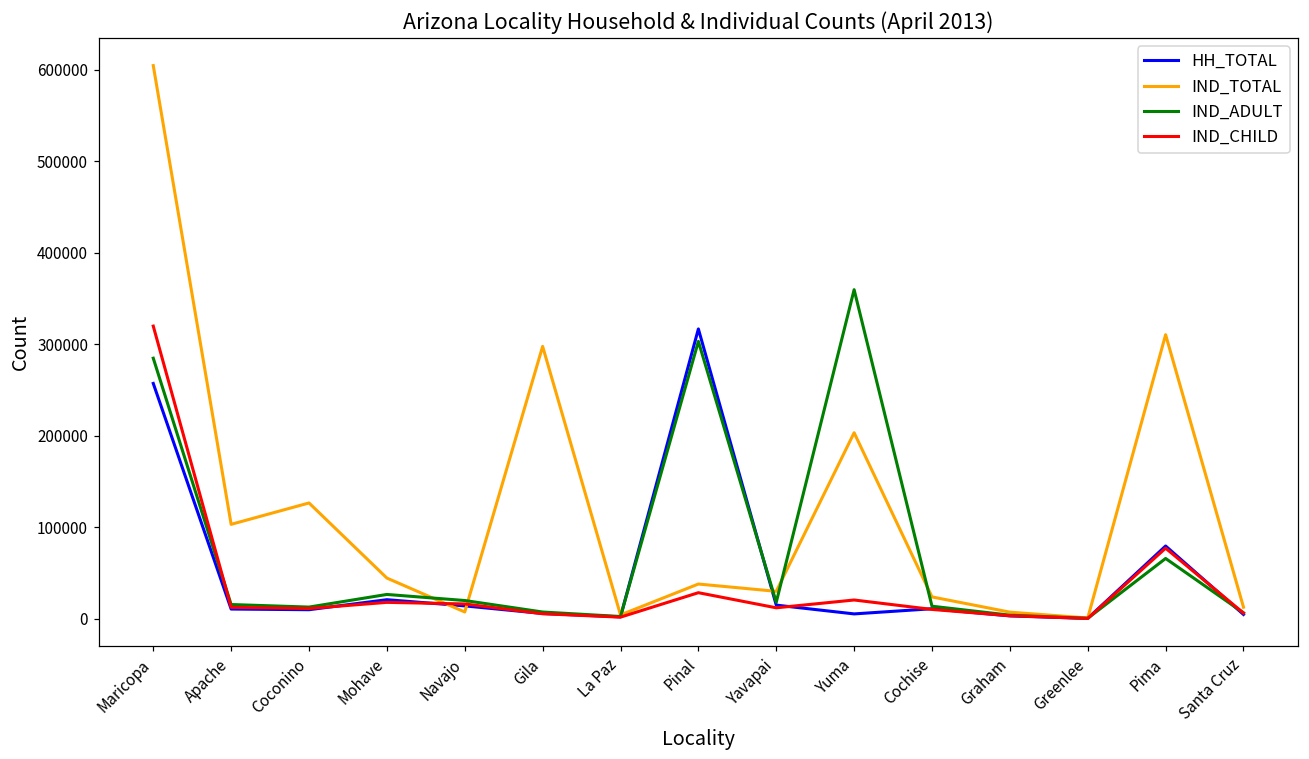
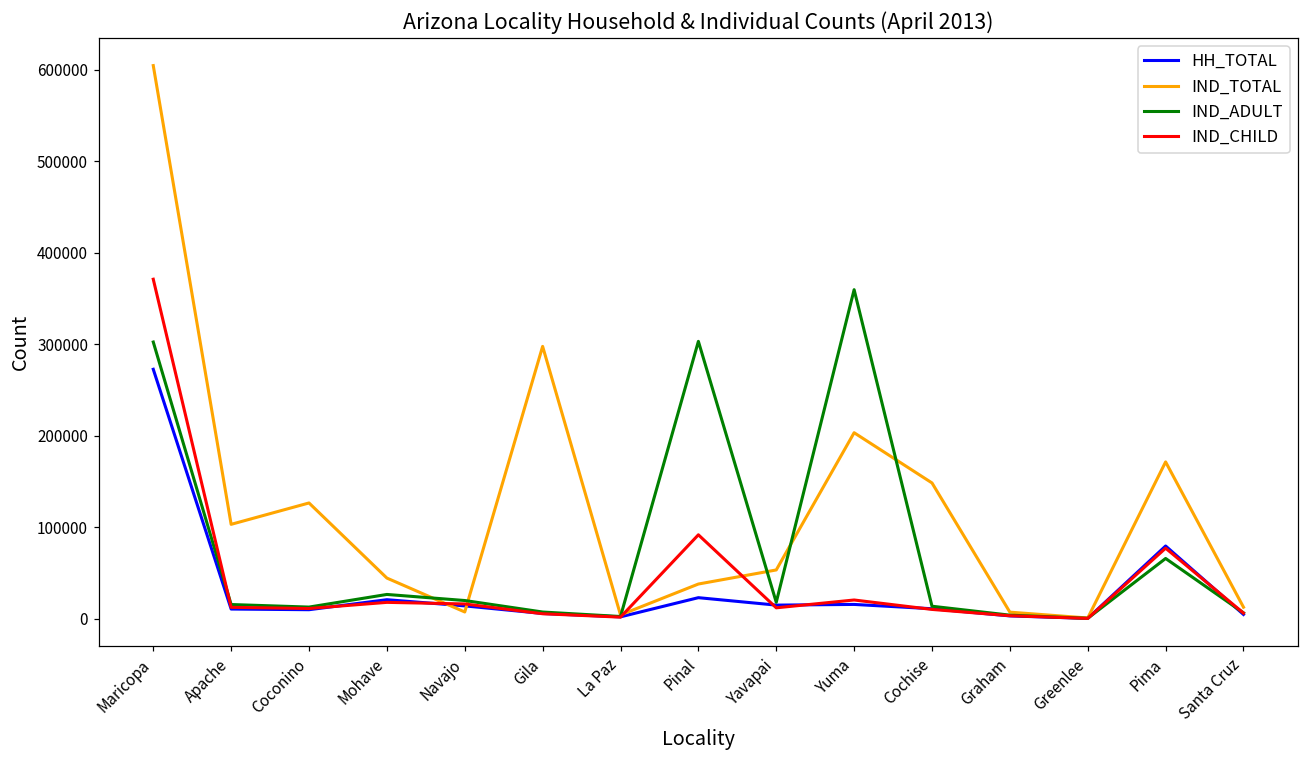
  {
    "HH_TOTAL": {
-     "Maricopa": 260000,
-     "Pinal": 320000,
-     "Yuma": 10000
+     "Maricopa": 270000,
+     "Pinal": 20000,
+     "Yuma": 20000
    },
    "IND_TOTAL": {
      "Maricopa": 600000,
      "Apache": 100000,
      "Coconino": 130000,
      "Mohave": 40000,
      "Navajo": 10000,
      "Gila": 300000,
      "Pinal": 40000,
-     "Yavapai": 30000,
+     "Yavapai": 50000,
      "Yuma": 200000,
-     "Cochise": 20000,
+     "Cochise": 150000,
      "Graham": 10000,
-     "Pima": 310000,
+     "Pima": 170000,
      "Santa Cruz": 10000
    },
    "IND_ADULT": {
-     "Maricopa": 280000,
+     "Maricopa": 300000,
      "Mohave": 30000,
      "Navajo": 20000,
      "Pinal": 300000,
      "Yavapai": 20000,
      "Yuma": 360000,
      "Pima": 70000
    },
    "IND_CHILD": {
-     "Maricopa": 320000,
-     "Pinal": 30000,
+     "Maricopa": 370000,
+     "Pinal": 90000,
      "Yuma": 20000
    }
  }
